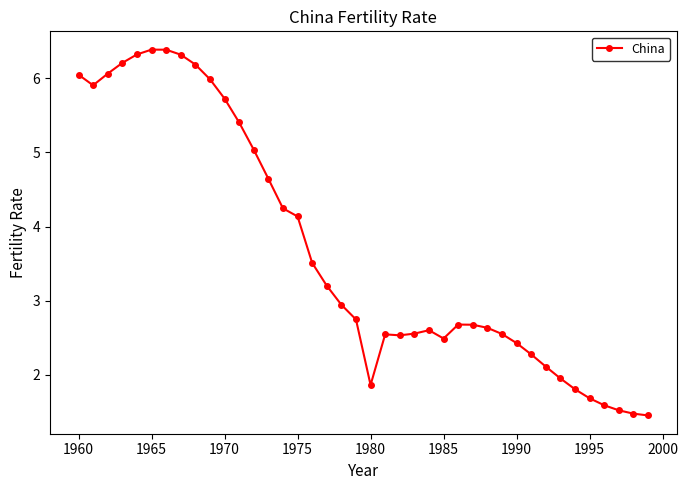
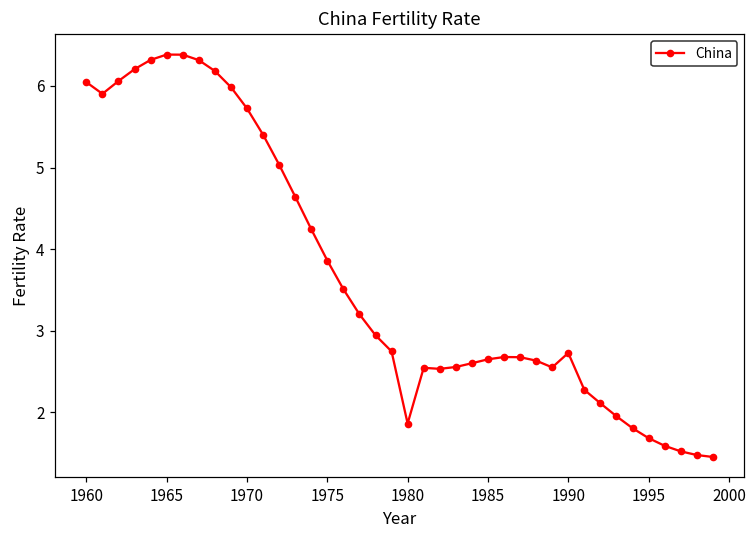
  {
    "1960": 6.0,
    "1965": 6.4,
    "1970": 5.7,
-   "1975": 4.1,
+   "1975": 3.9,
    "1980": 1.9,
-   "1985": 2.5,
-   "1990": 2.4,
+   "1985": 2.7,
+   "1990": 2.7,
    "1995": 1.7
  }
